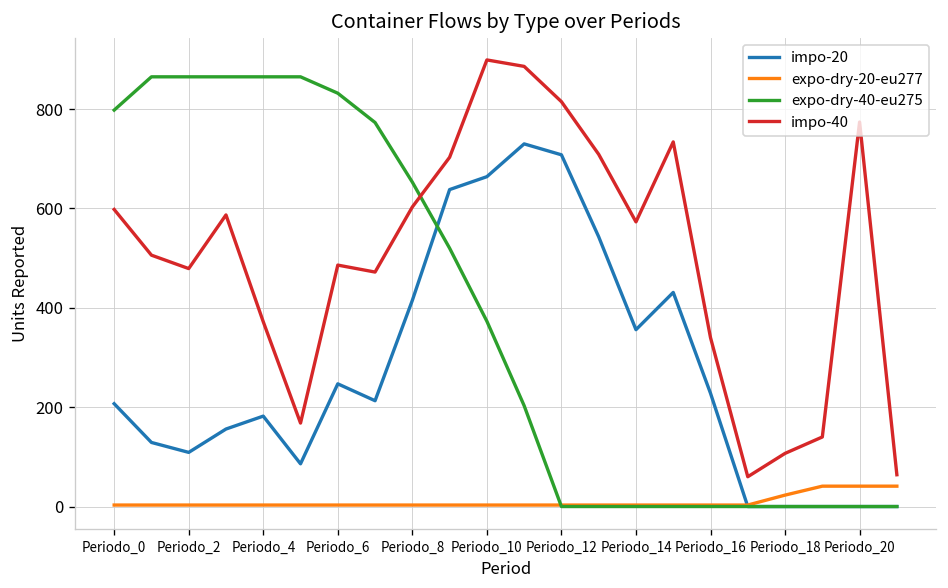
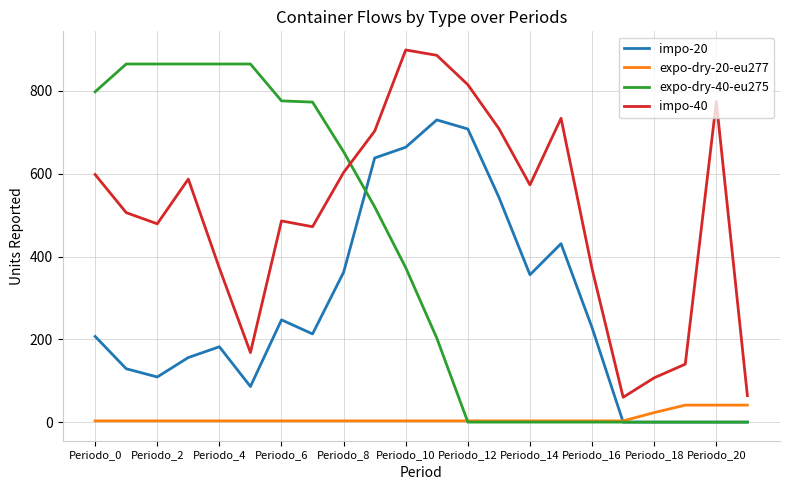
  {
    "impo-20": {
      "Periodo_0": 210,
      "Periodo_2": 110,
      "Periodo_4": 180,
      "Periodo_6": 250,
-     "Periodo_8": 420,
+     "Periodo_8": 360,
      "Periodo_10": 660,
      "Periodo_12": 710,
      "Periodo_14": 360,
      "Periodo_16": 230
    },
    "expo-dry-20-eu277": {
      "Periodo_0": 0,
      "Periodo_2": 0,
      "Periodo_4": 0,
      "Periodo_6": 0,
      "Periodo_8": 0,
      "Periodo_10": 0,
      "Periodo_18": 20,
      "Periodo_20": 40
    },
    "expo-dry-40-eu275": {
      "Periodo_0": 800,
      "Periodo_2": 870,
      "Periodo_4": 870,
-     "Periodo_6": 830,
+     "Periodo_6": 780,
      "Periodo_8": 650,
      "Periodo_10": 370
    },
    "impo-40": {
      "Periodo_0": 600,
      "Periodo_2": 480,
      "Periodo_4": 370,
      "Periodo_6": 490,
      "Periodo_8": 600,
      "Periodo_10": 900,
      "Periodo_12": 820,
      "Periodo_14": 570,
-     "Periodo_16": 340,
+     "Periodo_16": 370,
      "Periodo_18": 110
    }
  }
